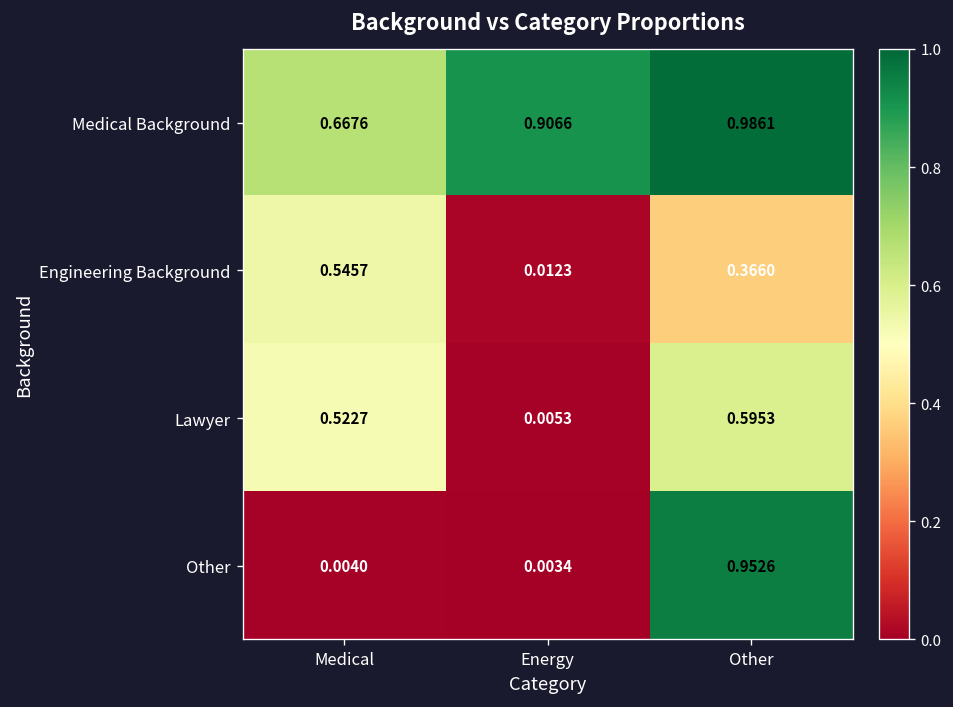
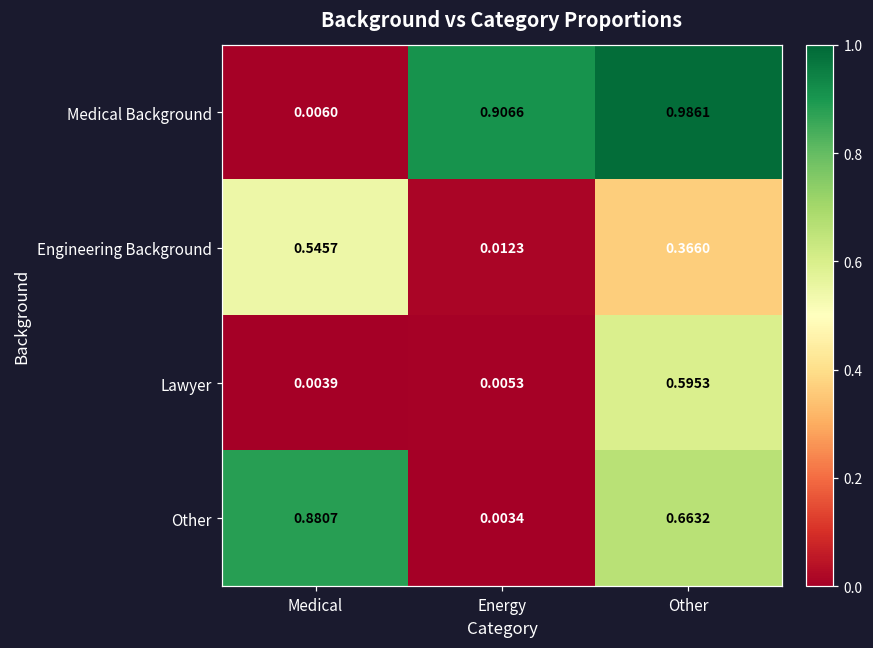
  {
    "Medical Background": {
-     "Medical": 0.6676,
+     "Medical": 0.0060,
      "Energy": 0.9066,
      "Other": 0.9861
    },
    "Engineering Background": {
      "Medical": 0.5457,
      "Energy": 0.0123,
      "Other": 0.3660
    },
    "Lawyer": {
-     "Medical": 0.5227,
+     "Medical": 0.0039,
      "Energy": 0.0053,
      "Other": 0.5953
    },
    "Other": {
-     "Medical": 0.0040,
+     "Medical": 0.8807,
      "Energy": 0.0034,
-     "Other": 0.9526
+     "Other": 0.6632
    }
  }
